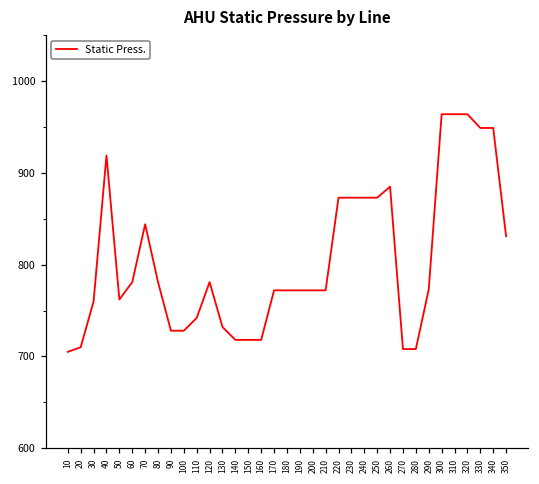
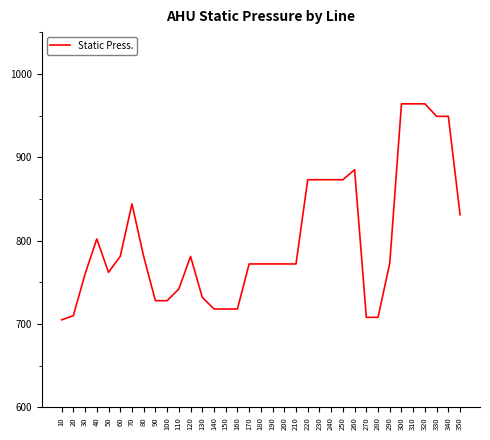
  {
    "10": 710,
    "20": 710,
    "30": 760,
-   "40": 920,
+   "40": 800,
    "50": 760,
    "60": 780,
    "70": 840,
    "80": 780,
    "90": 730,
    "100": 730,
    "110": 740,
    "120": 780,
    "130": 730,
    "140": 720,
    "150": 720,
    "160": 720,
    "170": 770,
    "180": 770,
    "190": 770,
    "200": 770,
    "210": 770,
    "220": 870,
    "230": 870,
    "240": 870,
    "250": 870,
    "260": 890,
    "270": 710,
    "280": 710,
    "290": 770,
    "300": 960,
    "310": 960,
    "320": 960,
    "330": 950,
    "340": 950,
    "350": 830
  }
